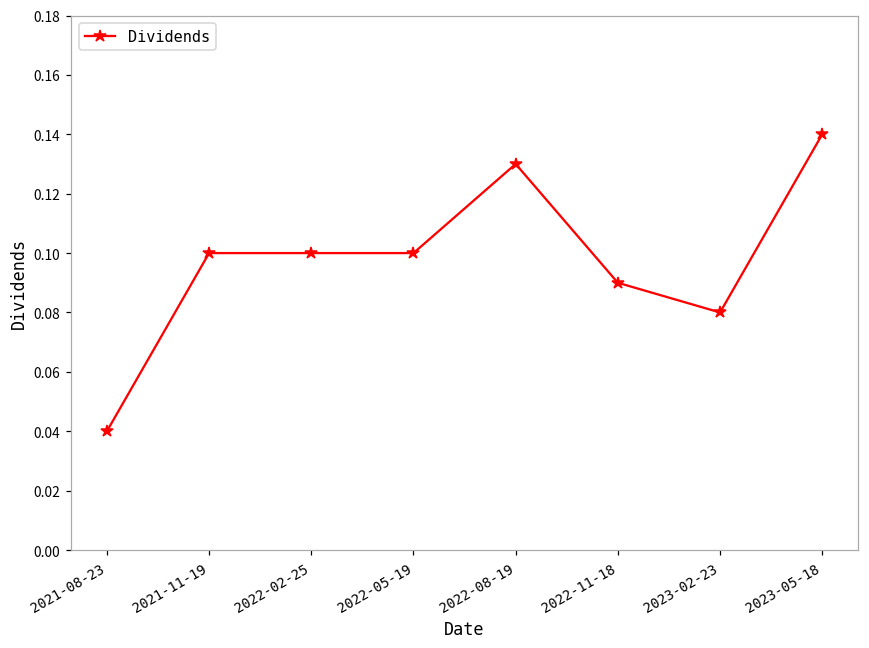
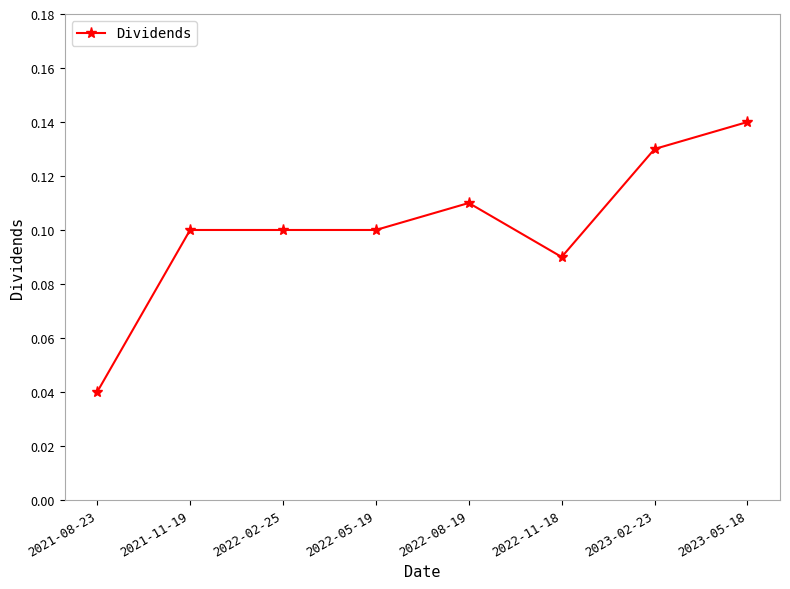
  {
    "2021-08-23": 0.04,
    "2021-11-19": 0.10,
    "2022-02-25": 0.10,
    "2022-05-19": 0.10,
-   "2022-08-19": 0.13,
+   "2022-08-19": 0.11,
    "2022-11-18": 0.09,
-   "2023-02-23": 0.08,
+   "2023-02-23": 0.13,
    "2023-05-18": 0.14
  }
